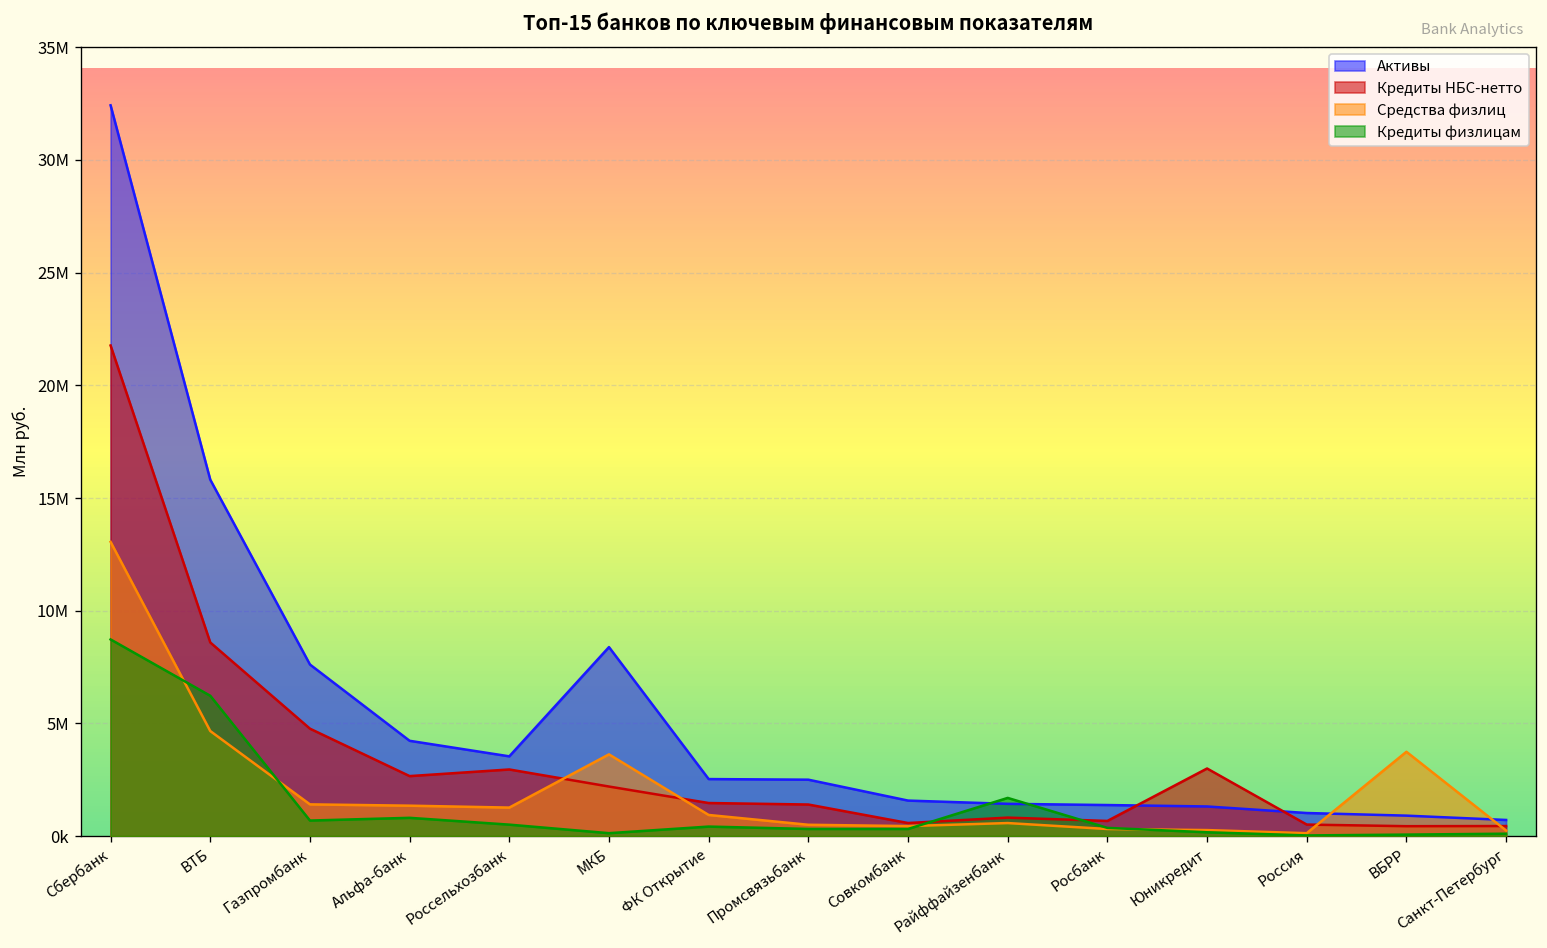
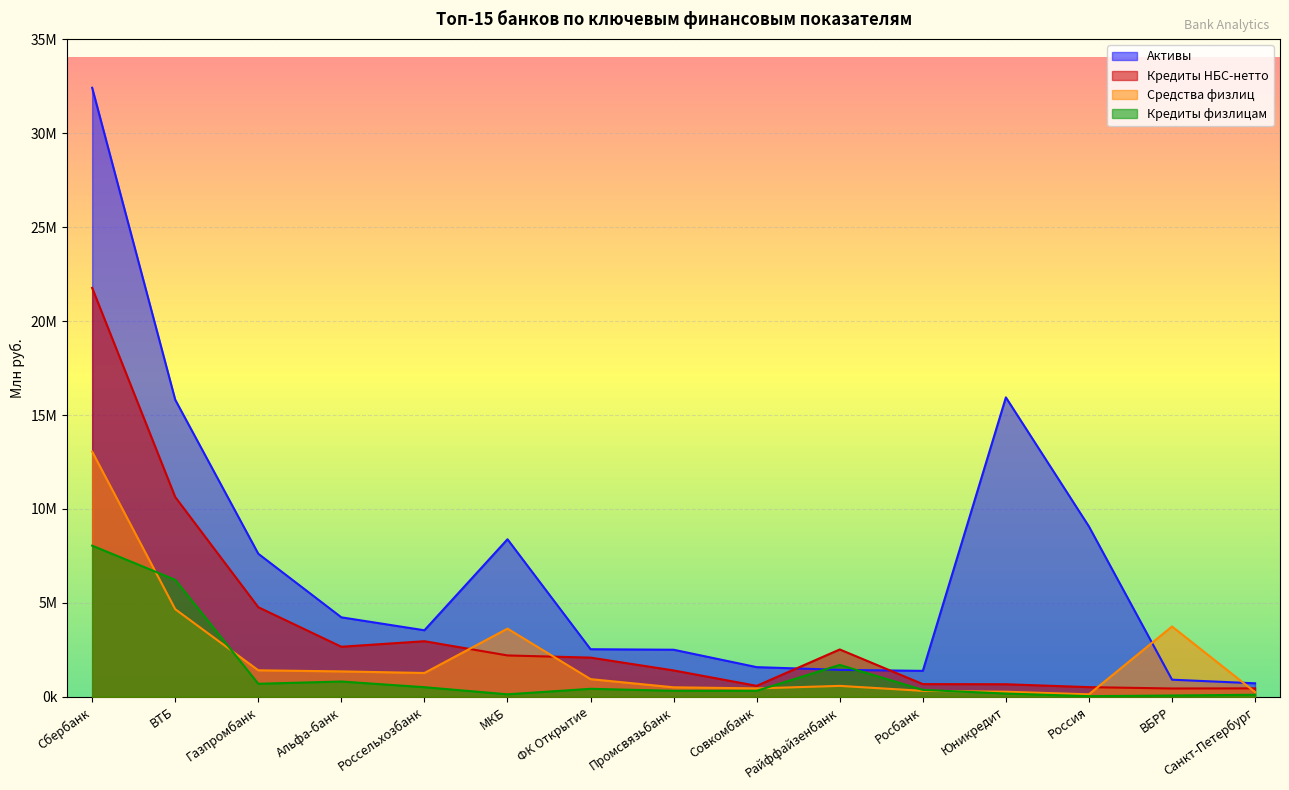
  {
    "Активы": {
      "Сбербанк": 32400000,
      "ВТБ": 15800000,
      "Газпромбанк": 7600000,
      "Альфа-банк": 4200000,
      "Россельхозбанк": 3500000,
      "МКБ": 8400000,
      "ФК Открытие": 2500000,
      "Промсвязьбанк": 2500000,
      "Совкомбанк": 1600000,
      "Райффайзенбанк": 1400000,
      "Росбанк": 1400000,
-     "Юникредит": 1300000,
-     "Россия": 1000000,
+     "Юникредит": 15900000,
+     "Россия": 9100000,
      "ВБРР": 900000,
      "Санкт-Петербург": 700000
    },
    "Кредиты НБС-нетто": {
      "Сбербанк": 21800000,
-     "ВТБ": 8600000,
+     "ВТБ": 10600000,
      "Газпромбанк": 4800000,
      "Альфа-банк": 2700000,
      "Россельхозбанк": 3000000,
      "МКБ": 2200000,
-     "ФК Открытие": 1500000,
+     "ФК Открытие": 2100000,
      "Промсвязьбанк": 1400000,
      "Совкомбанк": 600000,
-     "Райффайзенбанк": 800000,
+     "Райффайзенбанк": 2500000,
      "Росбанк": 700000,
-     "Юникредит": 3000000,
+     "Юникредит": 700000,
      "Россия": 500000,
      "ВБРР": 400000,
      "Санкт-Петербург": 400000
    },
    "Средства физлиц": {
      "Сбербанк": 13100000,
      "ВТБ": 4700000,
      "Газпромбанк": 1400000,
      "Альфа-банк": 1400000,
      "Россельхозбанк": 1300000,
      "МКБ": 3600000,
      "ФК Открытие": 900000,
      "Промсвязьбанк": 500000,
      "Райффайзенбанк": 600000,
      "ВБРР": 3700000,
      "Санкт-Петербург": 200000
    },
    "Кредиты физлицам": {
-     "Сбербанк": 8700000,
+     "Сбербанк": 8000000,
      "ВТБ": 6200000,
      "Газпромбанк": 700000,
      "Альфа-банк": 800000,
      "Россельхозбанк": 500000,
      "МКБ": 100000,
      "ФК Открытие": 400000,
      "Промсвязьбанк": 300000,
      "Райффайзенбанк": 1700000,
      "ВБРР": 100000,
      "Санкт-Петербург": 100000
    }
  }
